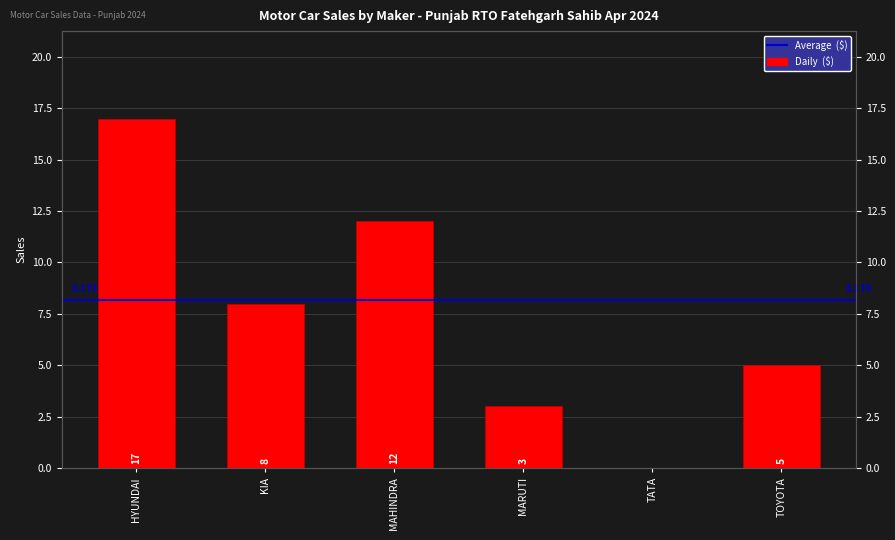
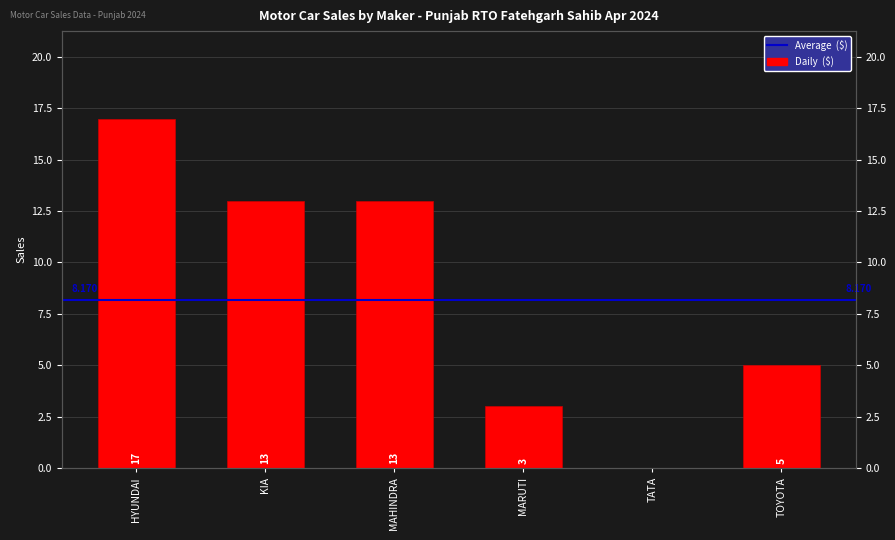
  {
    "HYUNDAI": 17,
-   "KIA": 8,
-   "MAHINDRA": 12,
+   "KIA": 13,
+   "MAHINDRA": 13,
    "MARUTI": 3,
    "TOYOTA": 5
  }
